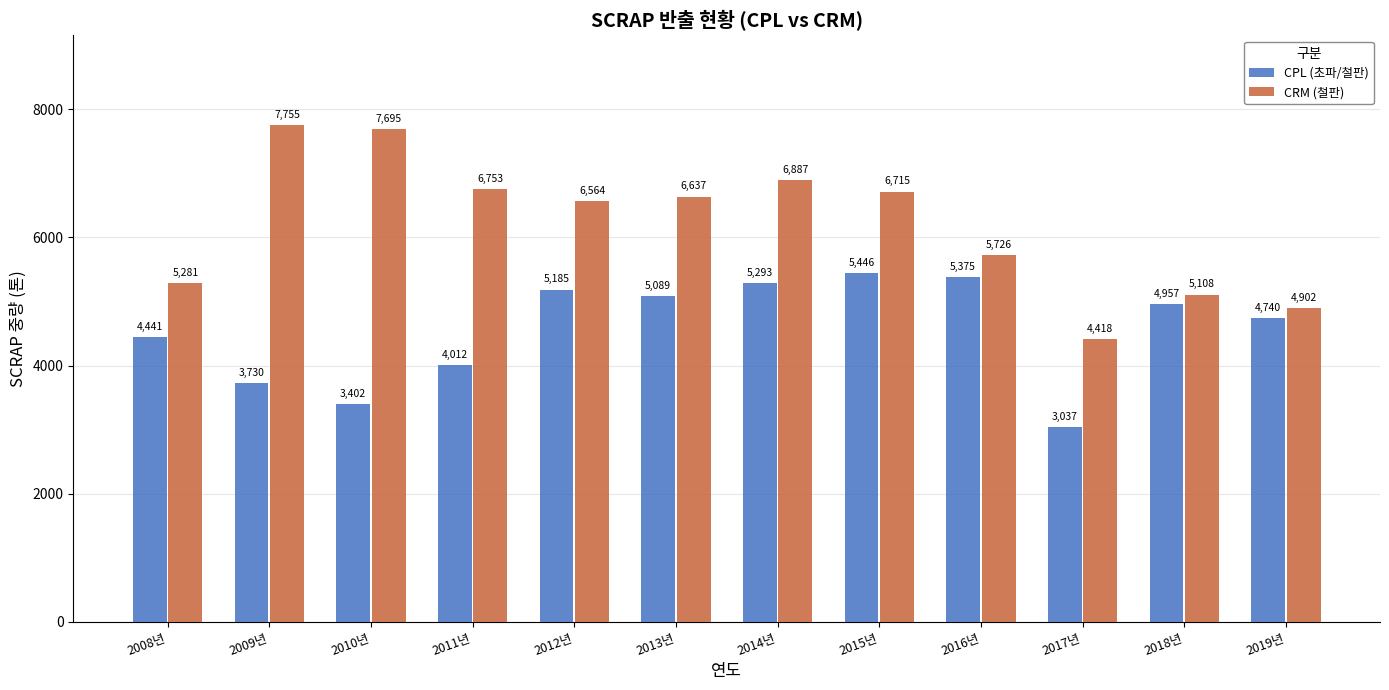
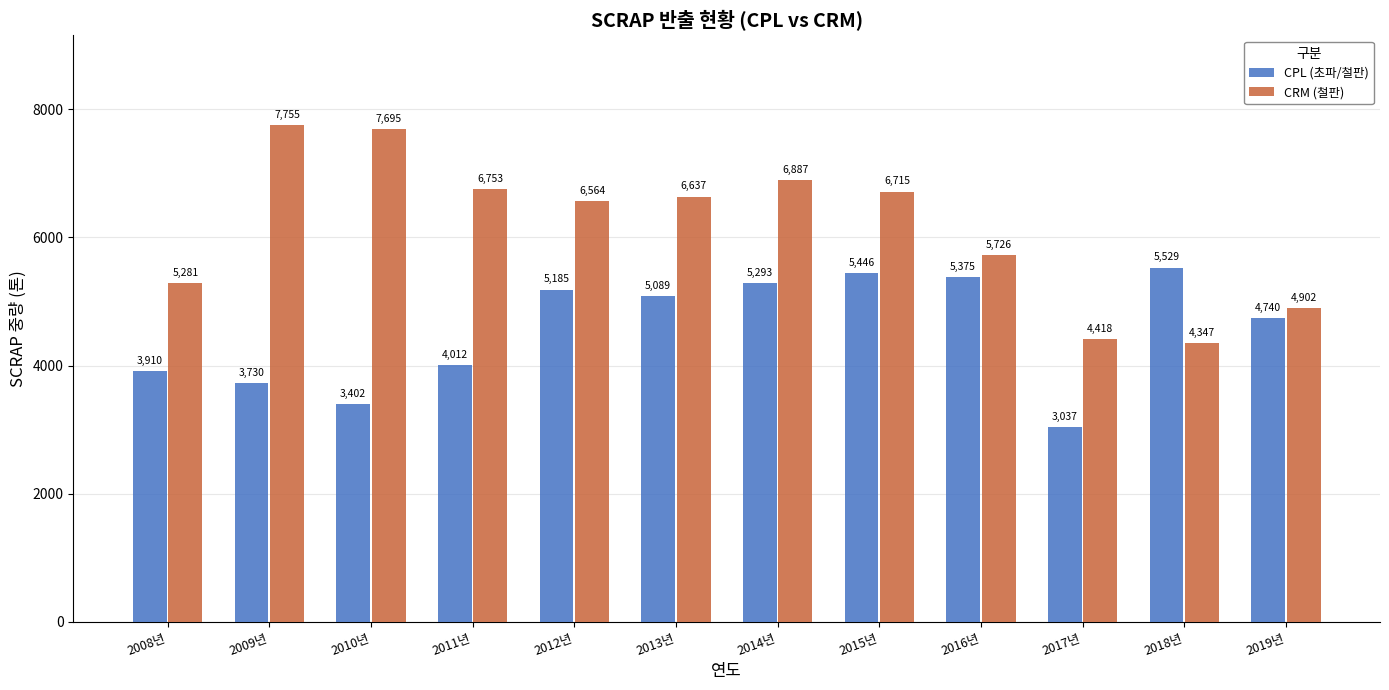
  {
    "CPL (초파/철판)": {
-     "2008년": "4,441",
+     "2008년": "3,910",
      "2009년": "3,730",
      "2010년": "3,402",
      "2011년": "4,012",
      "2012년": "5,185",
      "2013년": "5,089",
      "2014년": "5,293",
      "2015년": "5,446",
      "2016년": "5,375",
      "2017년": "3,037",
-     "2018년": "4,957",
+     "2018년": "5,529",
      "2019년": "4,740"
    },
    "CRM (철판)": {
      "2008년": "5,281",
      "2009년": "7,755",
      "2010년": "7,695",
      "2011년": "6,753",
      "2012년": "6,564",
      "2013년": "6,637",
      "2014년": "6,887",
      "2015년": "6,715",
      "2016년": "5,726",
      "2017년": "4,418",
-     "2018년": "5,108",
+     "2018년": "4,347",
      "2019년": "4,902"
    }
  }
